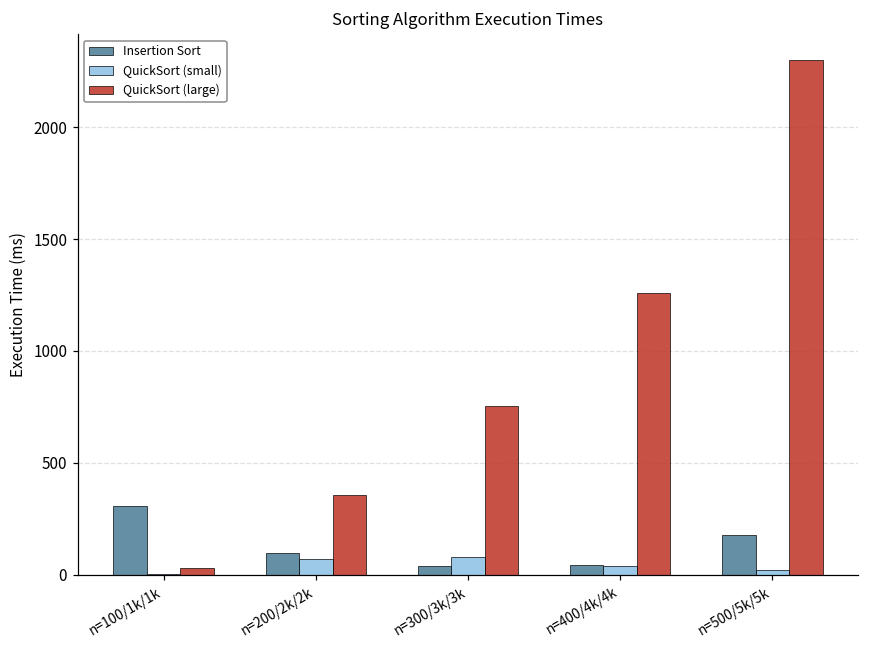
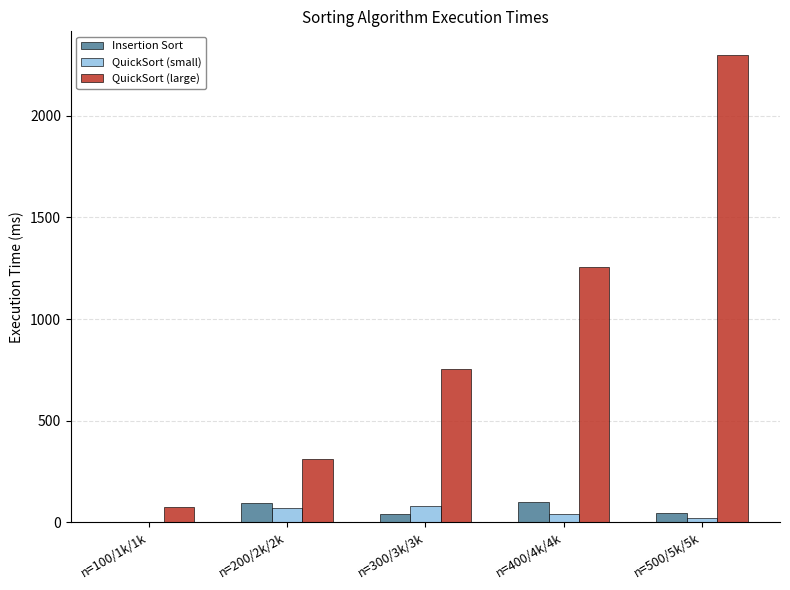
  {
    "Insertion Sort": {
-     "n=100/1k/1k": 310,
+     "n=100/1k/1k": 0,
      "n=200/2k/2k": 100,
      "n=300/3k/3k": 40,
-     "n=400/4k/4k": 40,
-     "n=500/5k/5k": 180
+     "n=400/4k/4k": 100,
+     "n=500/5k/5k": 50
    },
    "QuickSort (small)": {
      "n=200/2k/2k": 70,
      "n=300/3k/3k": 80,
      "n=400/4k/4k": 40,
      "n=500/5k/5k": 20
    },
    "QuickSort (large)": {
-     "n=100/1k/1k": 30,
-     "n=200/2k/2k": 360,
+     "n=100/1k/1k": 80,
+     "n=200/2k/2k": 310,
      "n=300/3k/3k": 760,
      "n=400/4k/4k": 1260,
      "n=500/5k/5k": 2300
    }
  }
